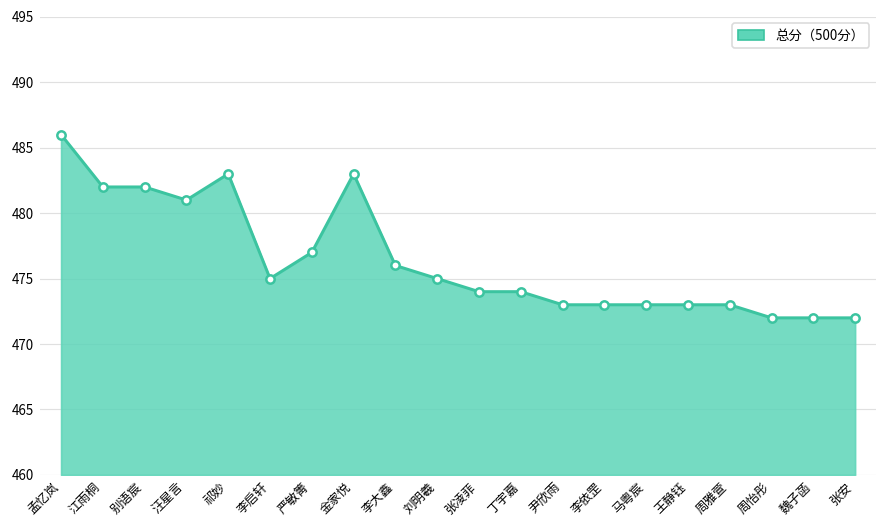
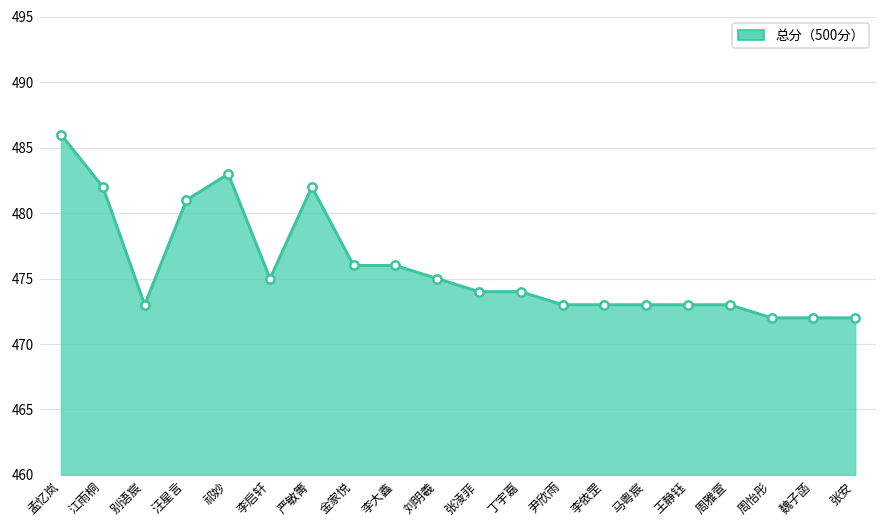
  {
    "孟忆岚": 486,
    "江雨桐": 482,
-   "别语宸": 482,
+   "别语宸": 473,
    "汪星言": 481,
    "祁妙": 483,
    "李启轩": 475,
-   "严敏箐": 477,
-   "金家悦": 483,
+   "严敏箐": 482,
+   "金家悦": 476,
    "李大鑫": 476,
    "刘明羲": 475,
    "张凌菲": 474,
    "丁宇嘉": 474,
    "尹欣雨": 473,
    "李依罡": 473,
    "马粤宸": 473,
    "王静钰": 473,
    "周雅萱": 473,
    "周怡彤": 472,
    "魏子菡": 472,
    "张安": 472
  }
